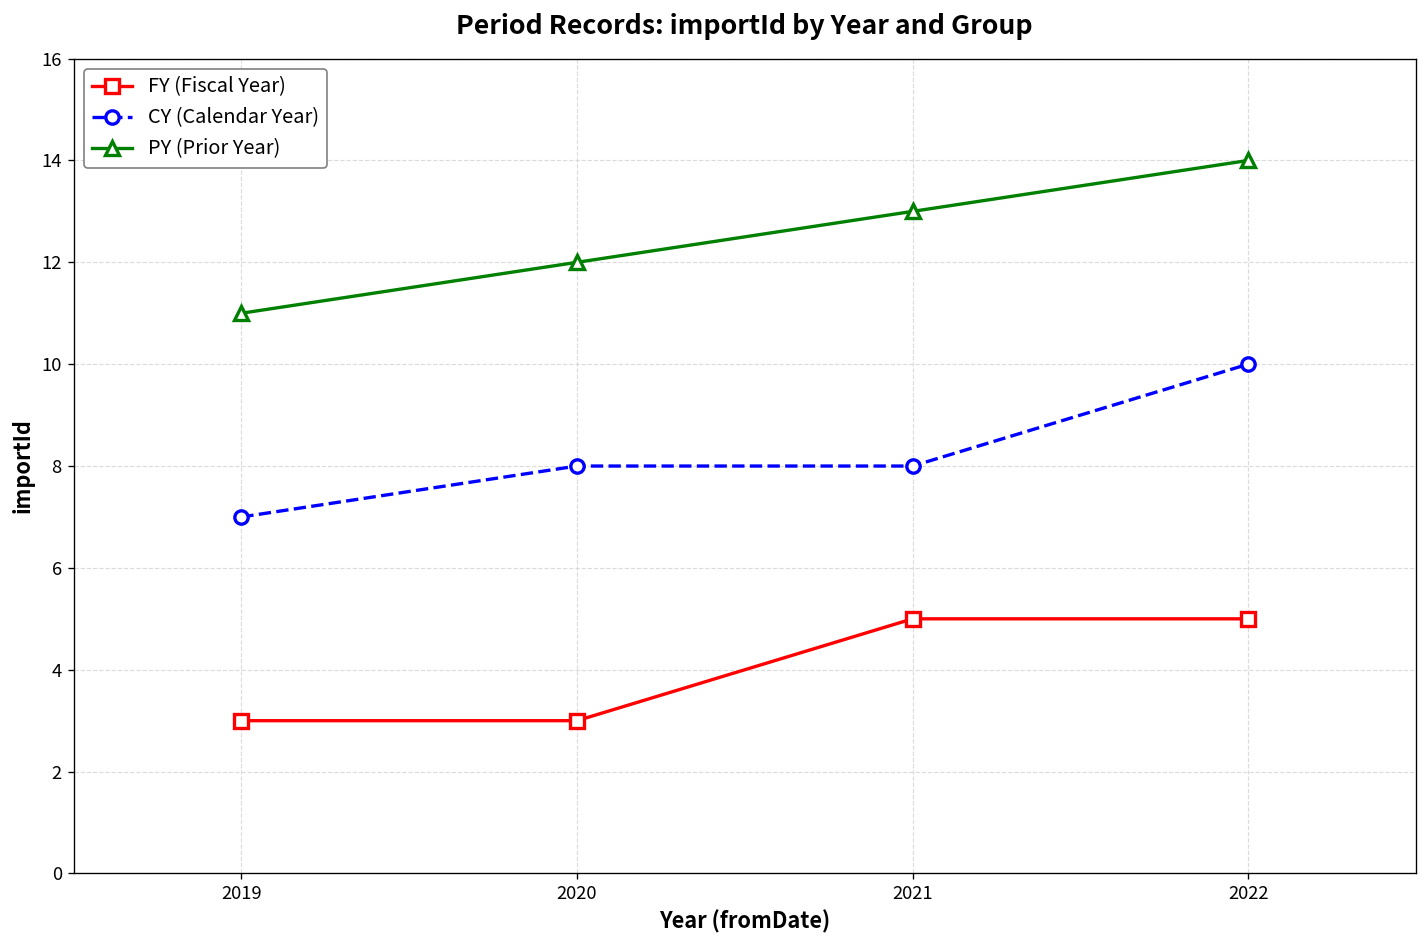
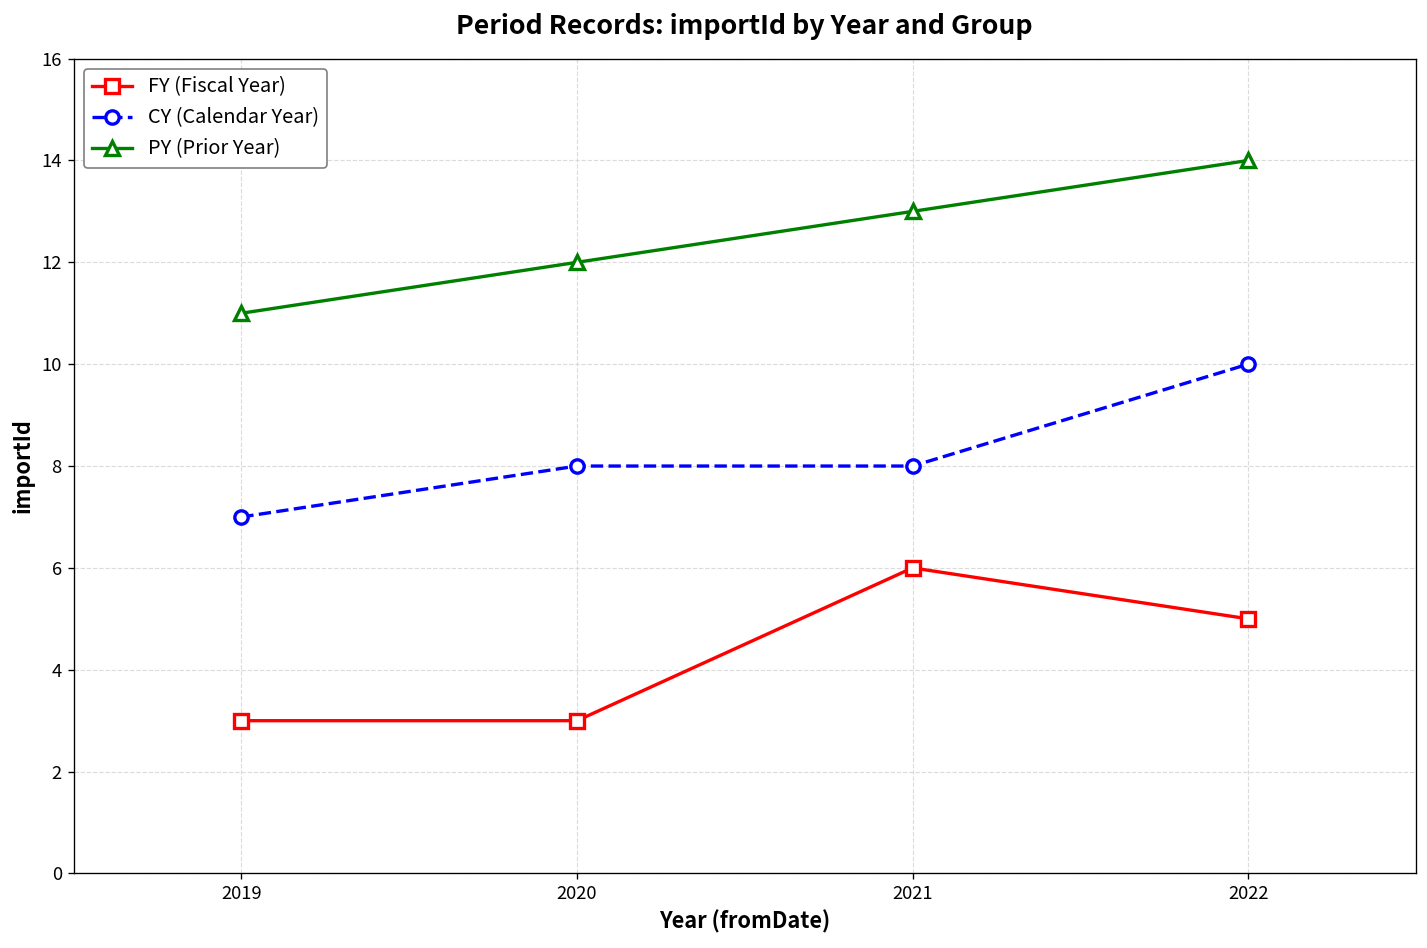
  {
    "FY (Fiscal Year)": {
      "2019": 3,
      "2020": 3,
-     "2021": 5,
+     "2021": 6,
      "2022": 5
    },
    "CY (Calendar Year)": {
      "2019": 7,
      "2020": 8,
      "2021": 8,
      "2022": 10
    },
    "PY (Prior Year)": {
      "2019": 11,
      "2020": 12,
      "2021": 13,
      "2022": 14
    }
  }
